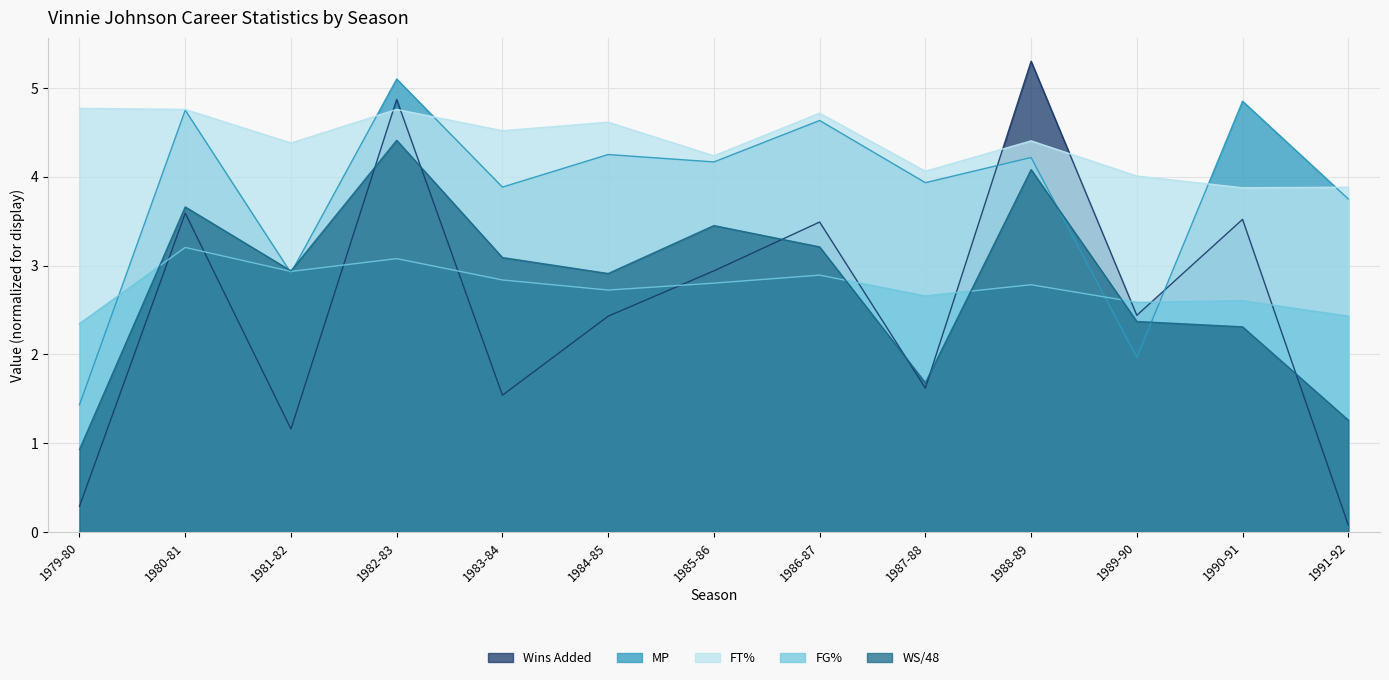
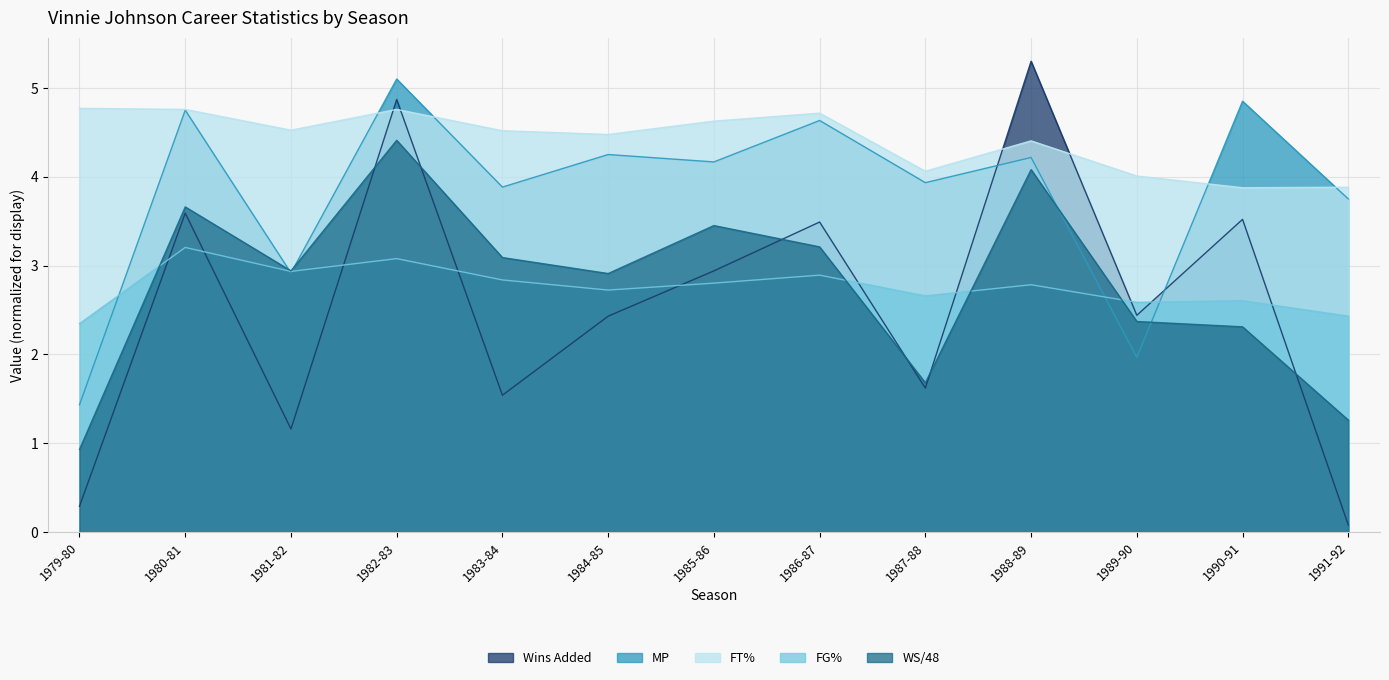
  {
    "MP": {
      "1979-80": 1.4,
      "1982-83": 5.1,
      "1983-84": 3.9,
      "1984-85": 4.3,
      "1985-86": 4.2,
      "1986-87": 4.6,
      "1987-88": 3.9,
      "1988-89": 4.2,
      "1989-90": 2.0,
      "1990-91": 4.9,
      "1991-92": 3.8
    },
    "FT%": {
      "1979-80": 4.8,
-     "1981-82": 4.4,
+     "1981-82": 4.5,
      "1982-83": 4.8,
      "1983-84": 4.5,
-     "1984-85": 4.6,
-     "1985-86": 4.2,
+     "1984-85": 4.5,
+     "1985-86": 4.6,
      "1986-87": 4.7,
      "1987-88": 4.1,
      "1988-89": 4.4,
      "1989-90": 4.0,
      "1990-91": 3.9,
      "1991-92": 3.9
    },
    "FG%": {
      "1979-80": 2.3,
      "1980-81": 3.2,
      "1982-83": 3.1,
      "1983-84": 2.8,
      "1984-85": 2.7,
      "1985-86": 2.8,
      "1986-87": 2.9,
      "1987-88": 2.7,
      "1988-89": 2.8,
      "1989-90": 2.6,
      "1990-91": 2.6,
      "1991-92": 2.4
    }
  }
